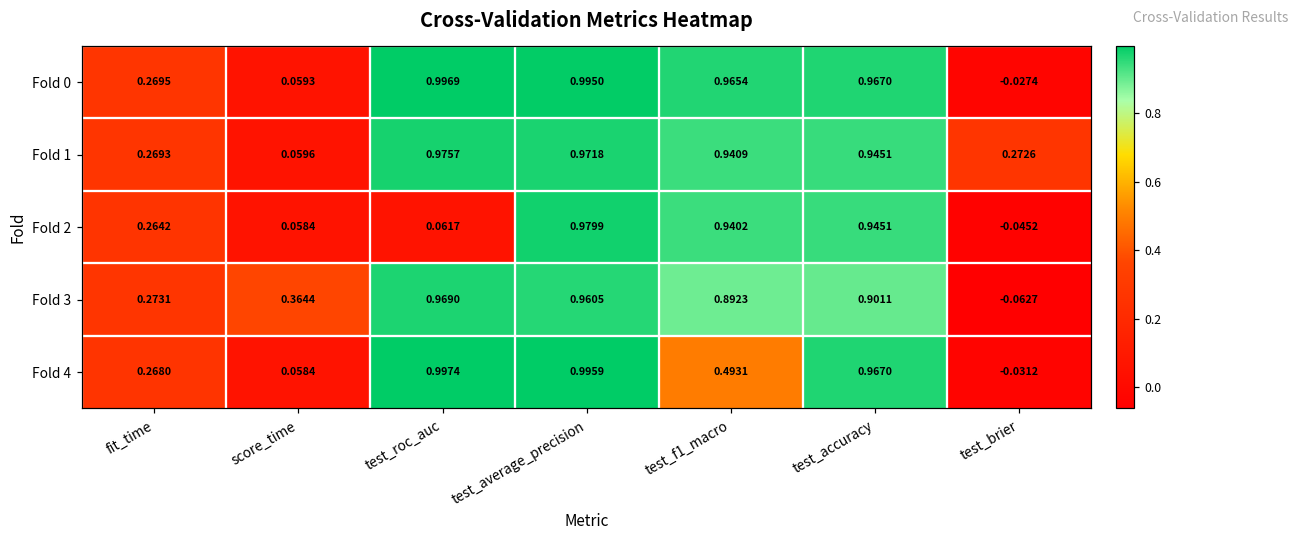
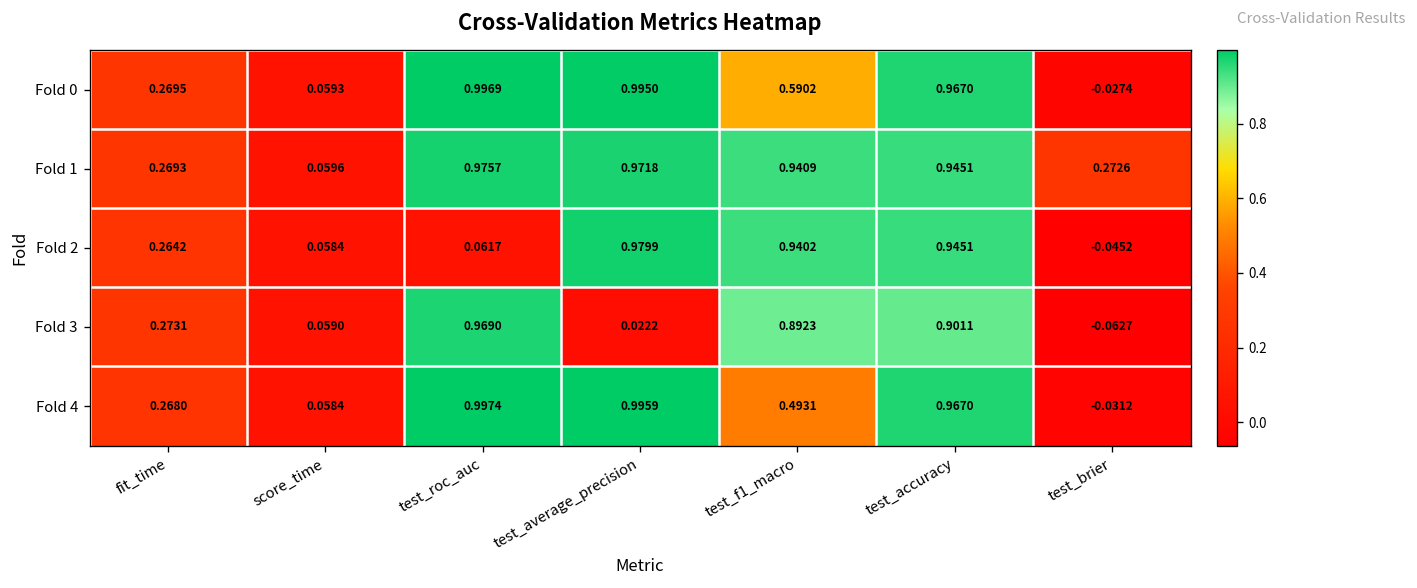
  {
    "Fold 0": {
      "fit_time": 0.2695,
      "score_time": 0.0593,
      "test_roc_auc": 0.9969,
      "test_average_precision": 0.9950,
-     "test_f1_macro": 0.9654,
+     "test_f1_macro": 0.5902,
      "test_accuracy": 0.9670,
      "test_brier": -0.0274
    },
    "Fold 1": {
      "fit_time": 0.2693,
      "score_time": 0.0596,
      "test_roc_auc": 0.9757,
      "test_average_precision": 0.9718,
      "test_f1_macro": 0.9409,
      "test_accuracy": 0.9451,
      "test_brier": 0.2726
    },
    "Fold 2": {
      "fit_time": 0.2642,
      "score_time": 0.0584,
      "test_roc_auc": 0.0617,
      "test_average_precision": 0.9799,
      "test_f1_macro": 0.9402,
      "test_accuracy": 0.9451,
      "test_brier": -0.0452
    },
    "Fold 3": {
      "fit_time": 0.2731,
-     "score_time": 0.3644,
+     "score_time": 0.0590,
      "test_roc_auc": 0.9690,
-     "test_average_precision": 0.9605,
+     "test_average_precision": 0.0222,
      "test_f1_macro": 0.8923,
      "test_accuracy": 0.9011,
      "test_brier": -0.0627
    },
    "Fold 4": {
      "fit_time": 0.2680,
      "score_time": 0.0584,
      "test_roc_auc": 0.9974,
      "test_average_precision": 0.9959,
      "test_f1_macro": 0.4931,
      "test_accuracy": 0.9670,
      "test_brier": -0.0312
    }
  }
